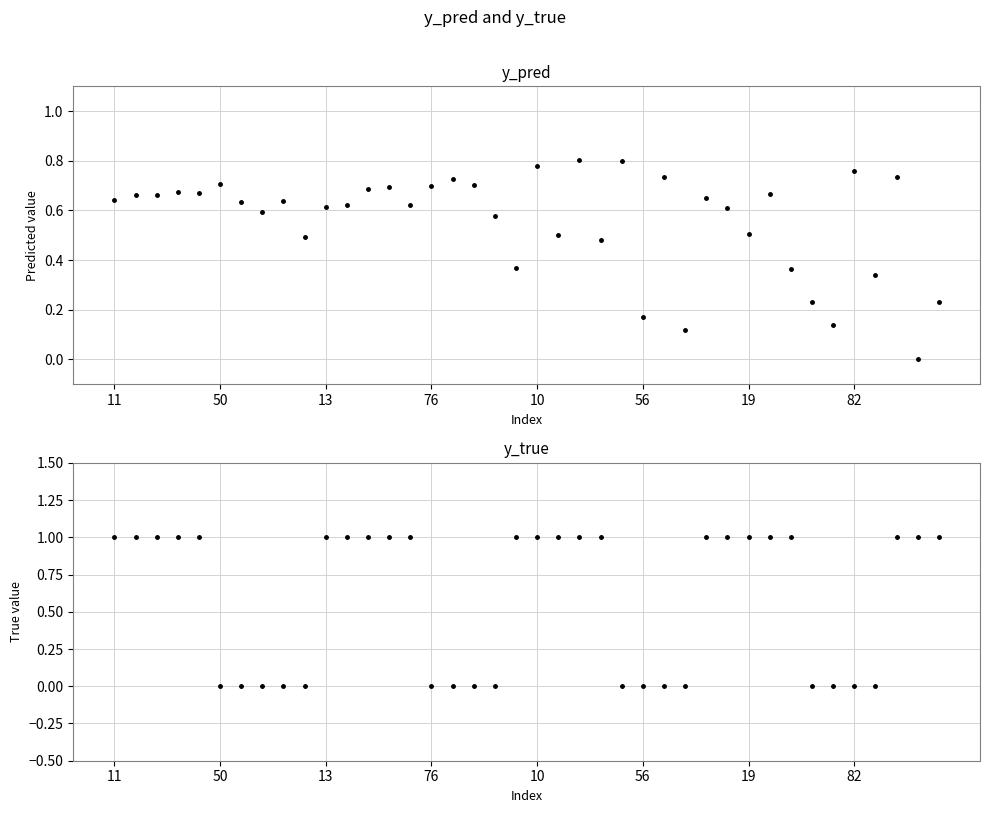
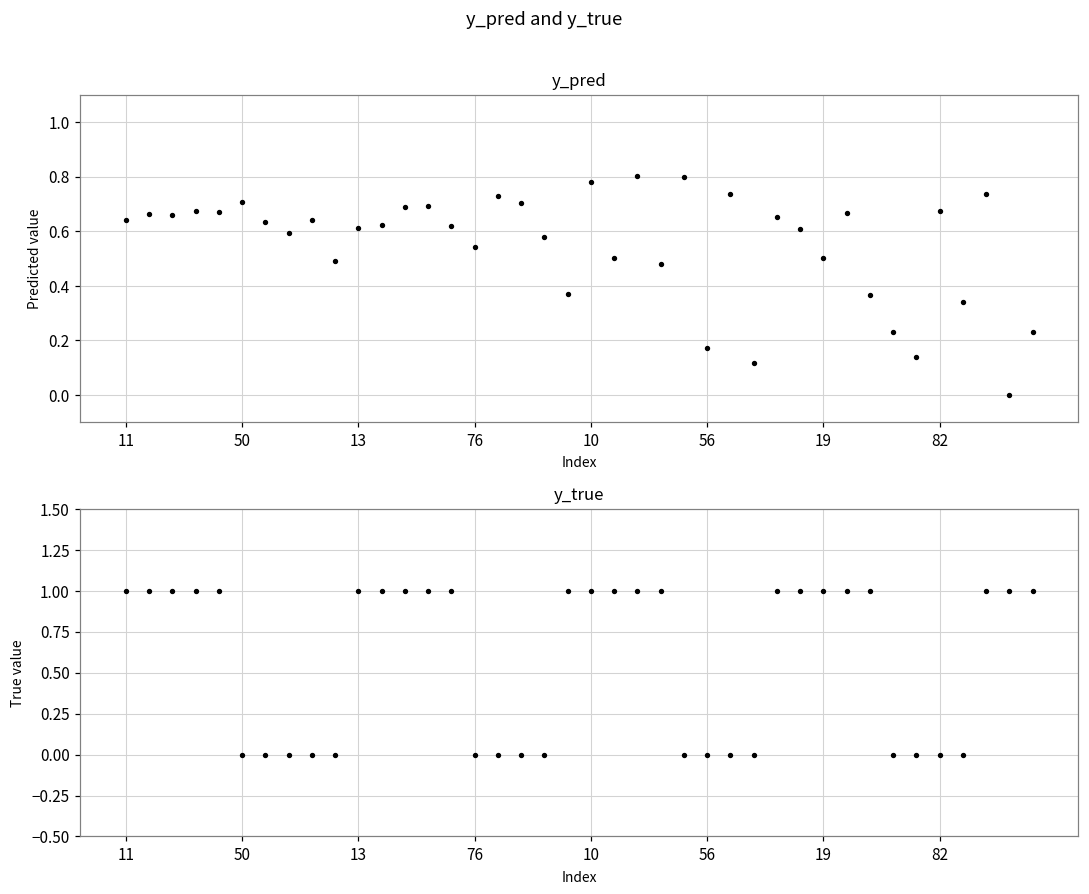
  {
    "y_pred": {
      "50": 0.71,
-     "76": 0.70,
+     "76": 0.54,
      "10": 0.78,
      "56": 0.17,
-     "82": 0.76
+     "82": 0.67
    },
    "y_true": {
      "50": 0.00,
      "76": 0.00,
      "10": 1.00,
      "56": 0.00,
      "82": 0.00
    }
  }
